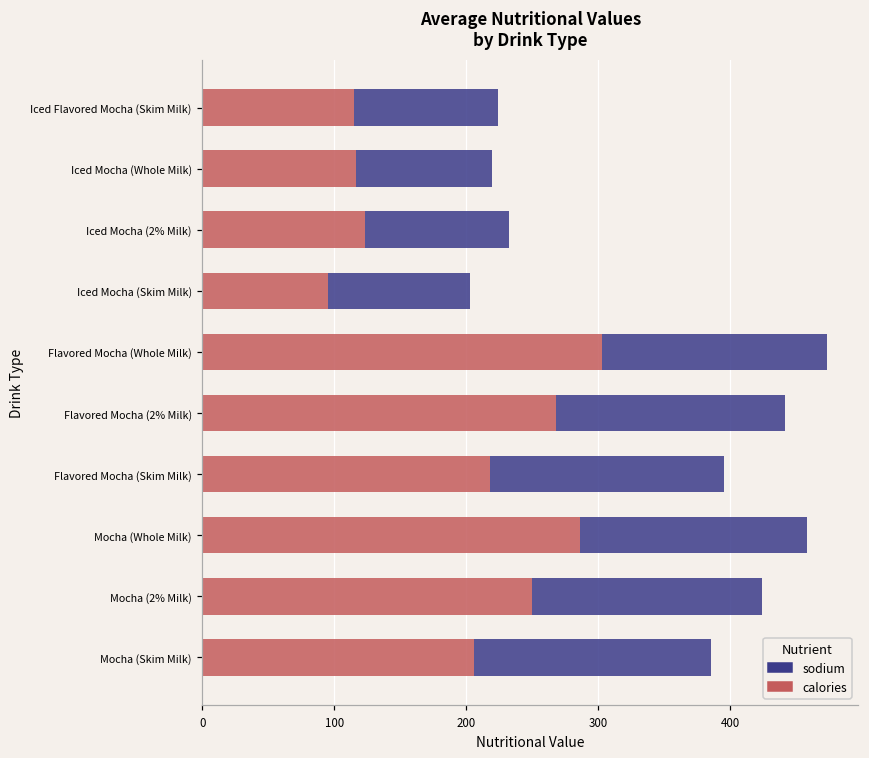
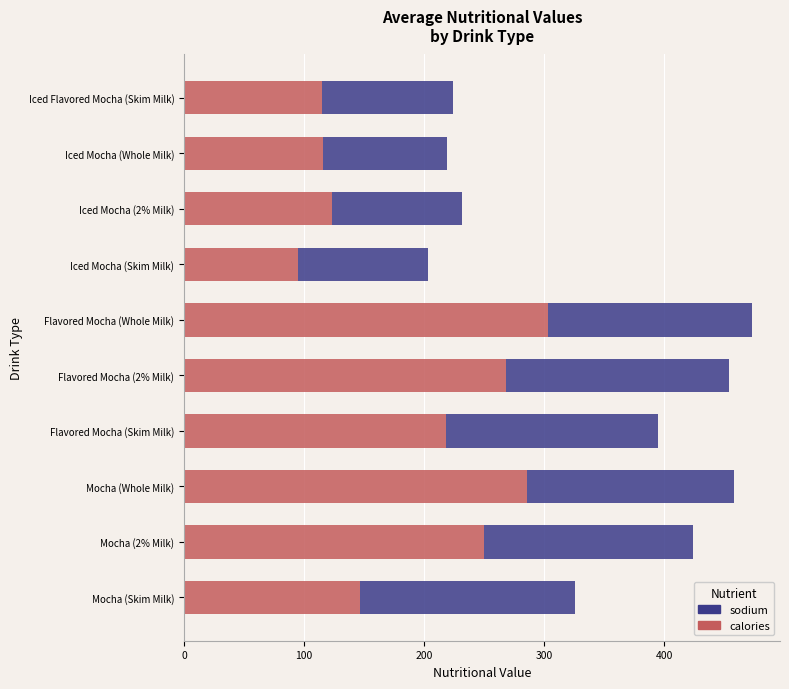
  {
    "calories": {
      "Iced Flavored Mocha (Skim Milk)": 115,
      "Iced Mocha (Whole Milk)": 116,
      "Iced Mocha (2% Milk)": 123,
      "Iced Mocha (Skim Milk)": 95,
      "Flavored Mocha (Whole Milk)": 303,
      "Flavored Mocha (2% Milk)": 268,
      "Flavored Mocha (Skim Milk)": 218,
      "Mocha (Whole Milk)": 286,
      "Mocha (2% Milk)": 250,
-     "Mocha (Skim Milk)": 206
+     "Mocha (Skim Milk)": 147
    },
    "sodium": {
      "Iced Flavored Mocha (Skim Milk)": 109,
      "Iced Mocha (Whole Milk)": 103,
      "Iced Mocha (2% Milk)": 109,
      "Iced Mocha (Skim Milk)": 108,
      "Flavored Mocha (Whole Milk)": 170,
-     "Flavored Mocha (2% Milk)": 173,
+     "Flavored Mocha (2% Milk)": 186,
      "Flavored Mocha (Skim Milk)": 177,
      "Mocha (Whole Milk)": 172,
      "Mocha (2% Milk)": 174,
      "Mocha (Skim Milk)": 179
    }
  }
